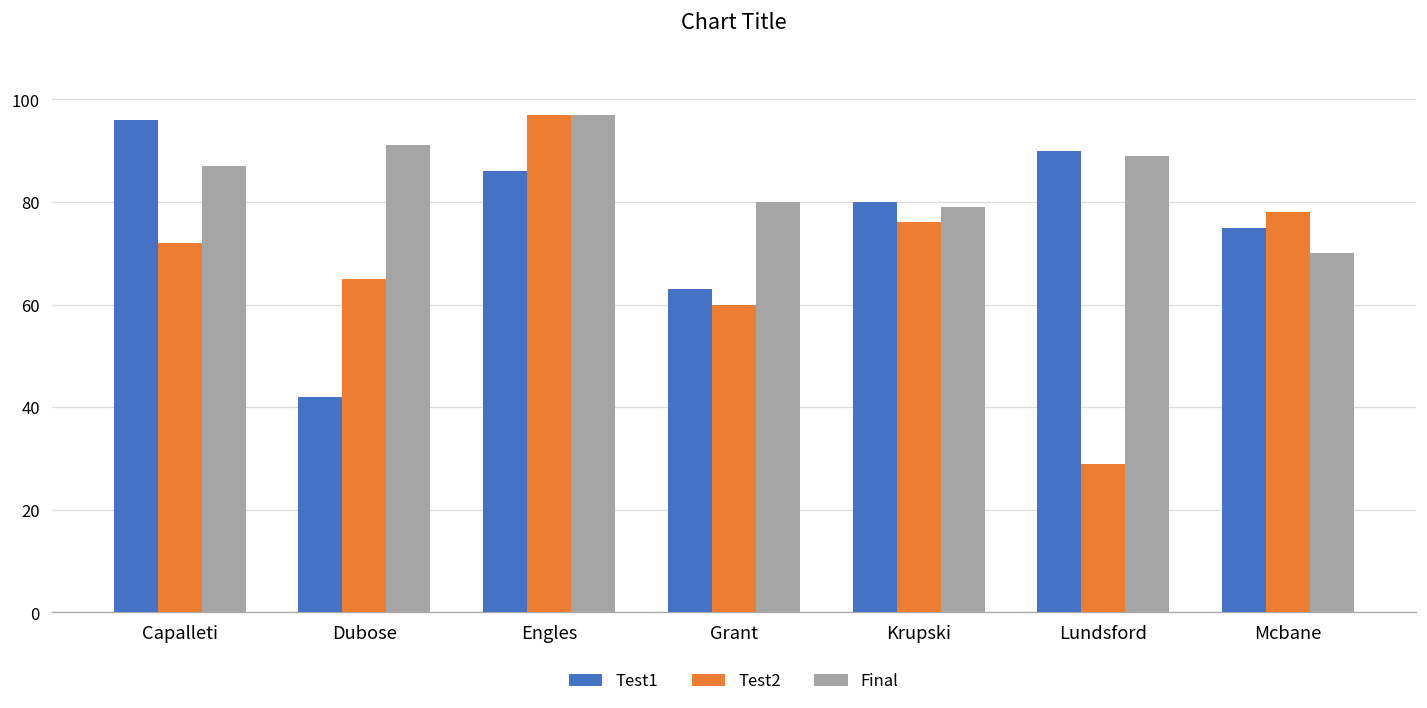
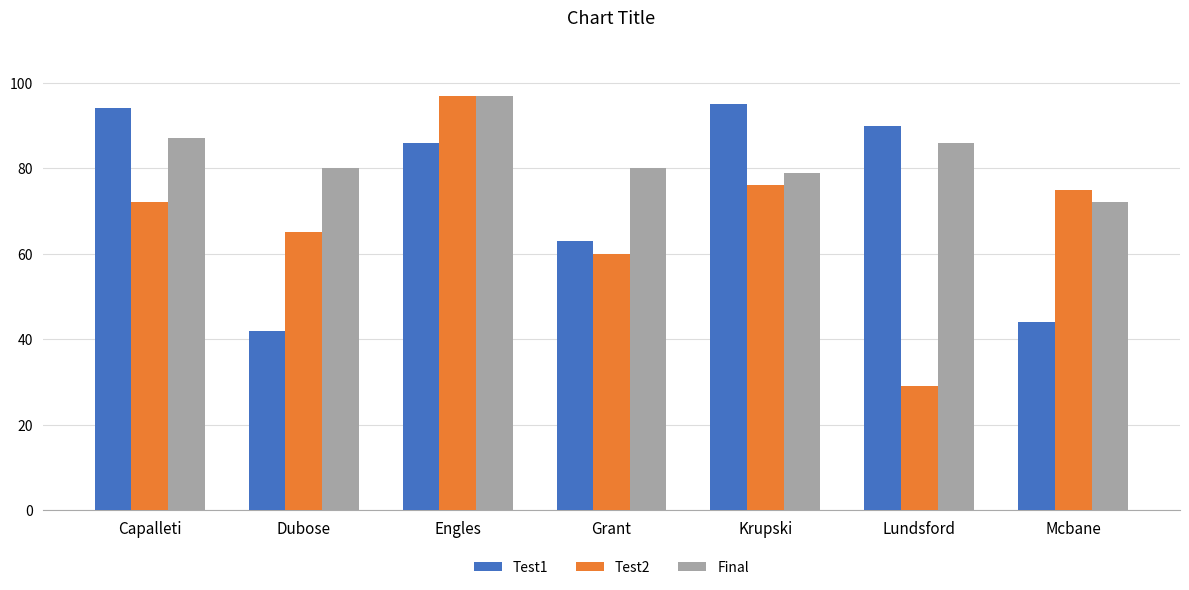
  {
    "Test1": {
-     "Capalleti": 96,
+     "Capalleti": 94,
      "Dubose": 42,
      "Engles": 86,
      "Grant": 63,
-     "Krupski": 80,
+     "Krupski": 95,
      "Lundsford": 90,
-     "Mcbane": 75
+     "Mcbane": 44
    },
    "Test2": {
      "Capalleti": 72,
      "Dubose": 65,
      "Engles": 97,
      "Grant": 60,
      "Krupski": 76,
      "Lundsford": 29,
-     "Mcbane": 78
+     "Mcbane": 75
    },
    "Final": {
      "Capalleti": 87,
-     "Dubose": 91,
+     "Dubose": 80,
      "Engles": 97,
      "Grant": 80,
      "Krupski": 79,
-     "Lundsford": 89,
-     "Mcbane": 70
+     "Lundsford": 86,
+     "Mcbane": 72
    }
  }
